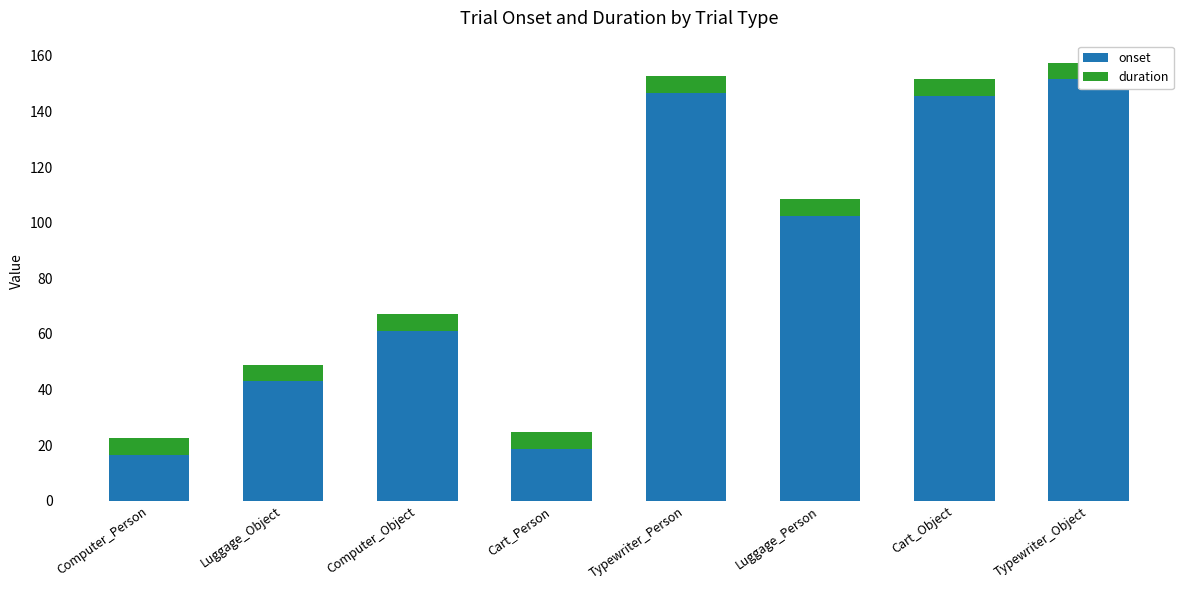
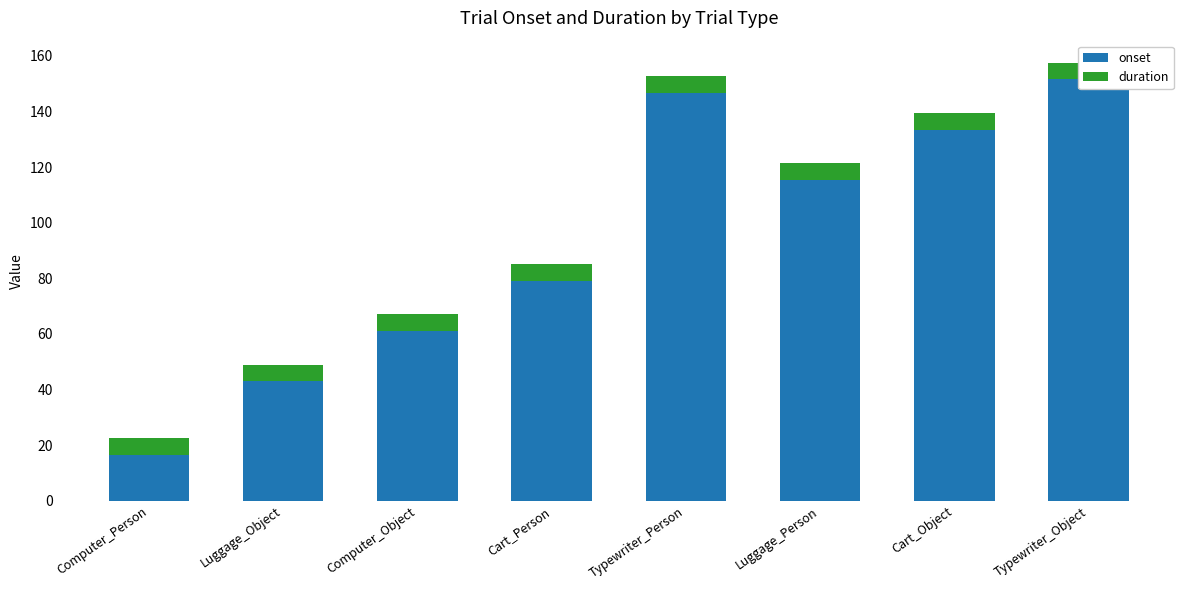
  {
    "onset": {
      "Computer_Person": 16,
      "Luggage_Object": 43,
      "Computer_Object": 61,
-     "Cart_Person": 19,
+     "Cart_Person": 79,
      "Typewriter_Person": 147,
-     "Luggage_Person": 102,
-     "Cart_Object": 146
+     "Luggage_Person": 115,
+     "Cart_Object": 134
    },
    "duration": {
      "Computer_Person": 6,
      "Luggage_Object": 6,
      "Computer_Object": 6,
      "Cart_Person": 6,
      "Typewriter_Person": 6,
      "Luggage_Person": 6,
      "Cart_Object": 6
    }
  }
